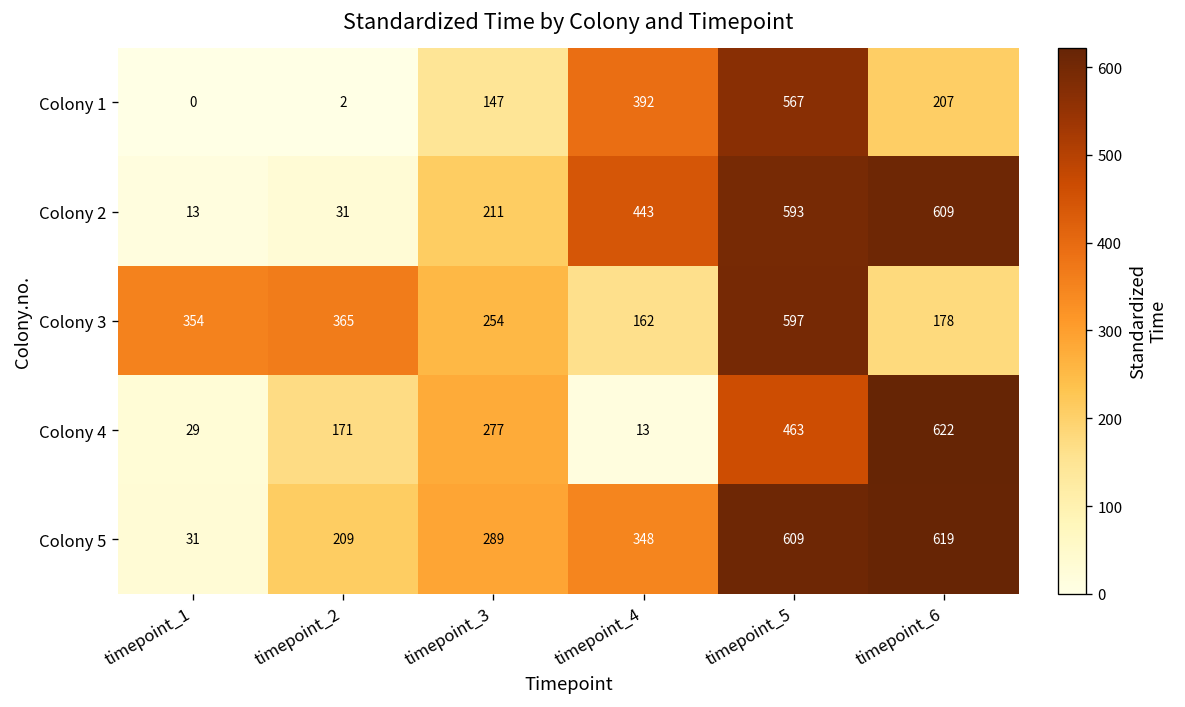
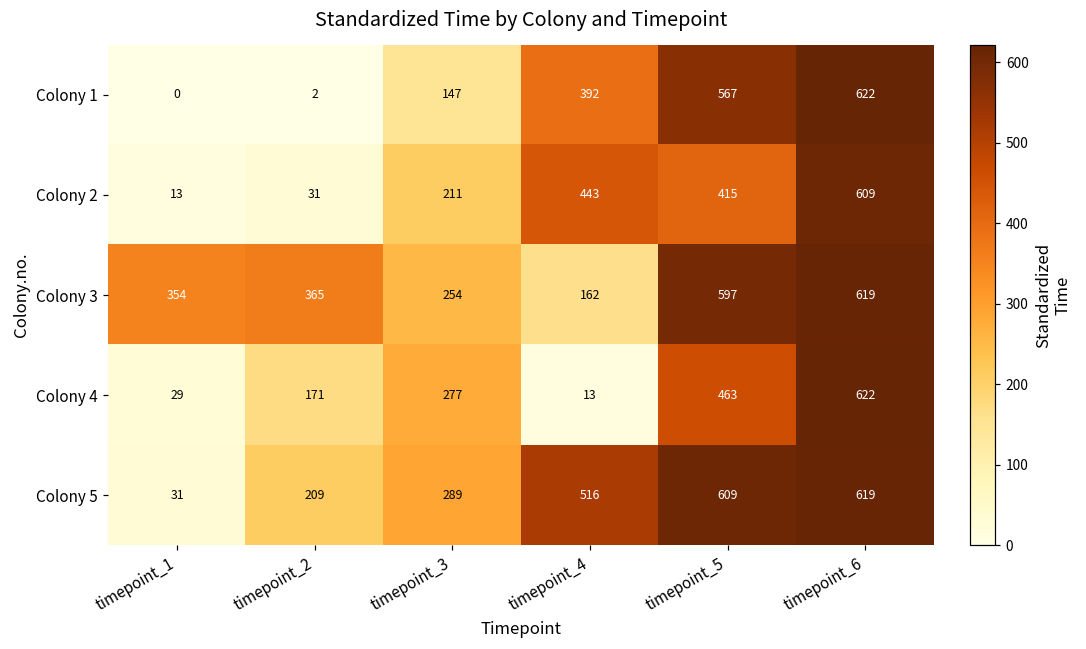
  {
    "Colony 1": {
      "timepoint_1": 0,
      "timepoint_2": 2,
      "timepoint_3": 147,
      "timepoint_4": 392,
      "timepoint_5": 567,
-     "timepoint_6": 207
+     "timepoint_6": 622
    },
    "Colony 2": {
      "timepoint_1": 13,
      "timepoint_2": 31,
      "timepoint_3": 211,
      "timepoint_4": 443,
-     "timepoint_5": 593,
+     "timepoint_5": 415,
      "timepoint_6": 609
    },
    "Colony 3": {
      "timepoint_1": 354,
      "timepoint_2": 365,
      "timepoint_3": 254,
      "timepoint_4": 162,
      "timepoint_5": 597,
-     "timepoint_6": 178
+     "timepoint_6": 619
    },
    "Colony 4": {
      "timepoint_1": 29,
      "timepoint_2": 171,
      "timepoint_3": 277,
      "timepoint_4": 13,
      "timepoint_5": 463,
      "timepoint_6": 622
    },
    "Colony 5": {
      "timepoint_1": 31,
      "timepoint_2": 209,
      "timepoint_3": 289,
-     "timepoint_4": 348,
+     "timepoint_4": 516,
      "timepoint_5": 609,
      "timepoint_6": 619
    }
  }
